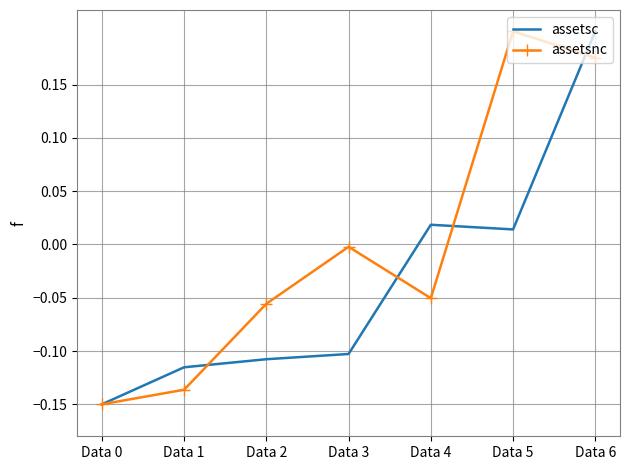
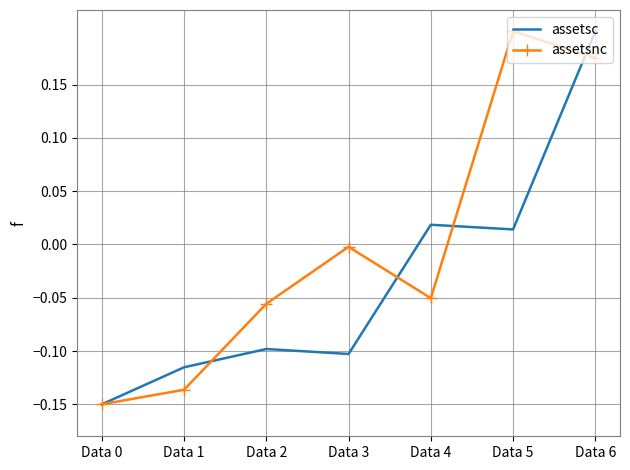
  {
    "assetsc": {
      "Data 1": -0.115,
-     "Data 2": -0.108,
+     "Data 2": -0.098,
      "Data 3": -0.103,
      "Data 4": 0.018,
      "Data 5": 0.014
    },
    "assetsnc": {
      "Data 1": -0.136,
      "Data 2": -0.056,
      "Data 3": -0.002,
      "Data 4": -0.050
    }
  }
